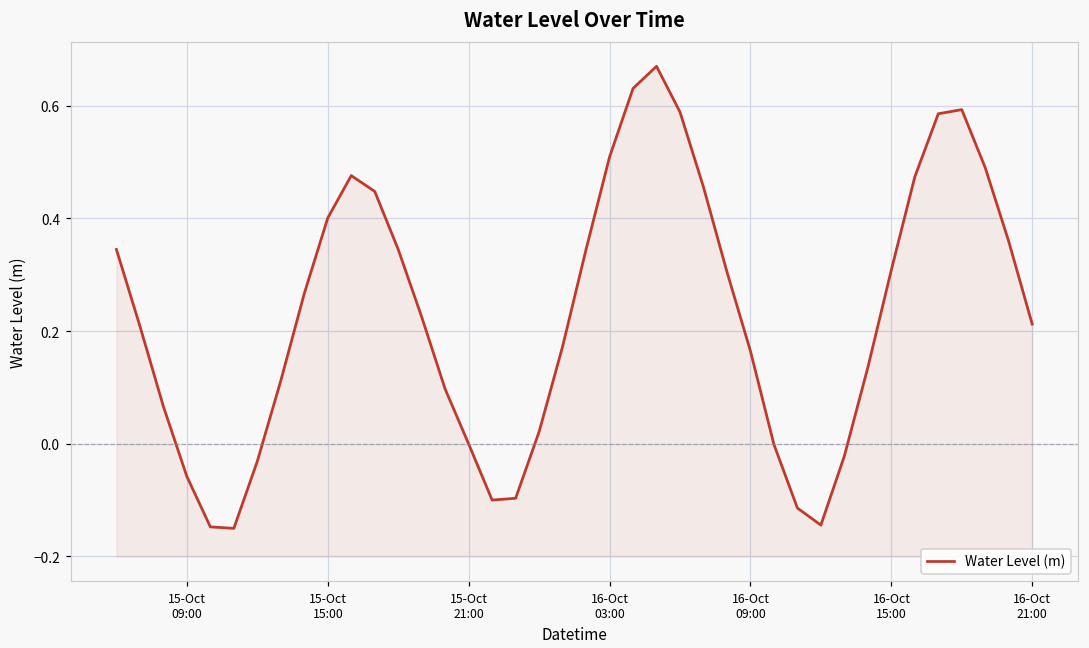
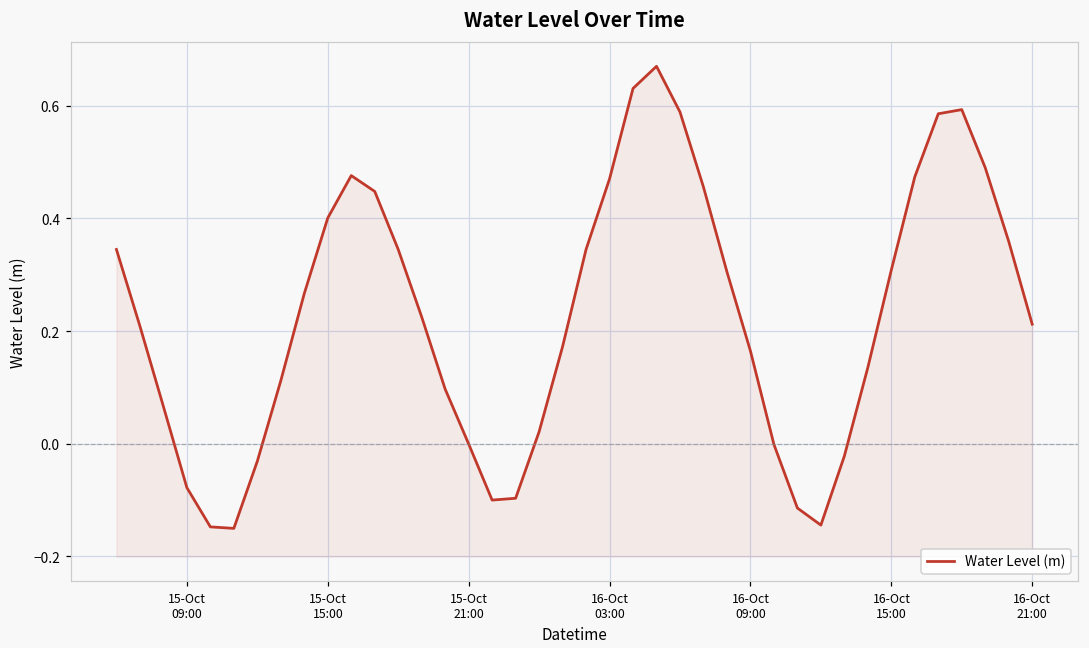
  {
-   "15-Oct 09:00": -0.06,
+   "15-Oct 09:00": -0.08,
    "15-Oct 15:00": 0.40,
    "15-Oct 21:00": 0.00,
-   "16-Oct 03:00": 0.51,
+   "16-Oct 03:00": 0.47,
    "16-Oct 09:00": 0.16,
    "16-Oct 15:00": 0.31,
    "16-Oct 21:00": 0.21
  }
